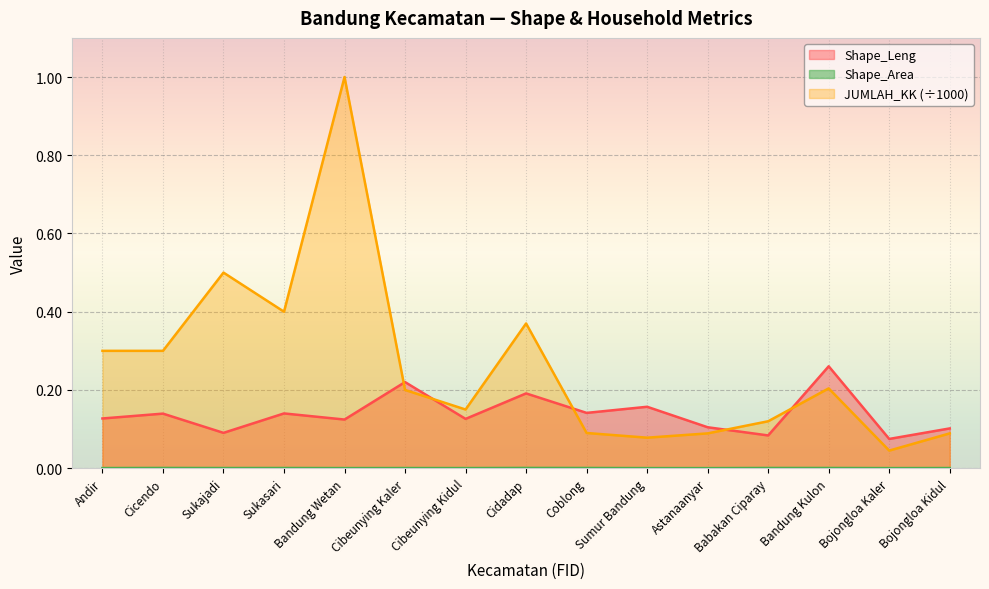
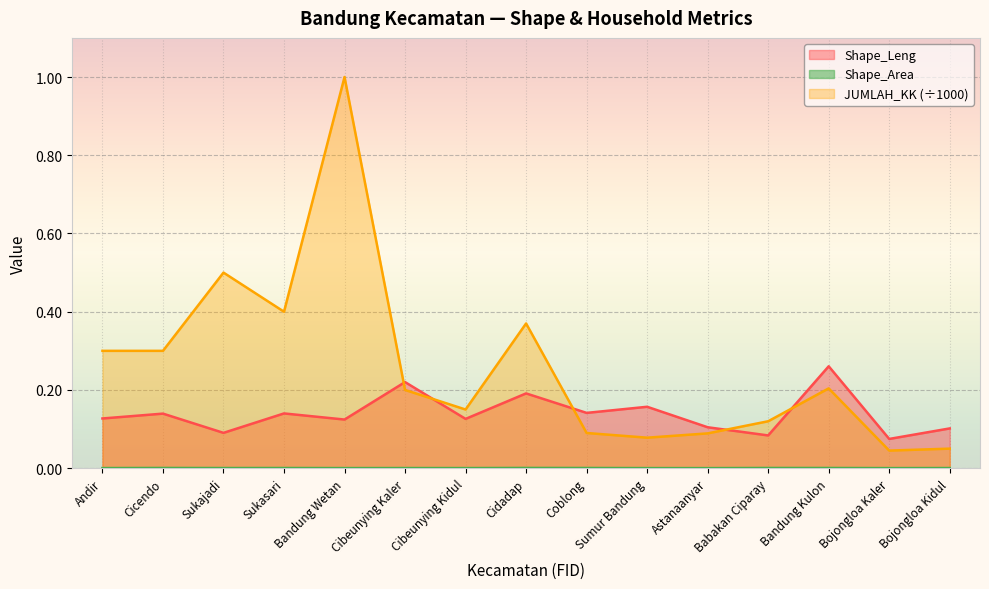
  {
    "Shape_Leng": {
      "Andir": 0.13,
      "Cicendo": 0.14,
      "Sukajadi": 0.09,
      "Sukasari": 0.14,
      "Bandung Wetan": 0.12,
      "Cibeunying Kaler": 0.22,
      "Cibeunying Kidul": 0.13,
      "Cidadap": 0.19,
      "Coblong": 0.14,
      "Sumur Bandung": 0.16,
      "Astanaanyar": 0.10,
      "Babakan Ciparay": 0.08,
      "Bandung Kulon": 0.26,
      "Bojongloa Kaler": 0.07,
      "Bojongloa Kidul": 0.10
    },
    "Shape_Area": {
      "Andir": 0.00,
      "Cicendo": 0.00,
      "Sukajadi": 0.00,
      "Sukasari": 0.00,
      "Bandung Wetan": 0.00,
      "Cibeunying Kaler": 0.00,
      "Cibeunying Kidul": 0.00,
      "Cidadap": 0.00,
      "Coblong": 0.00,
      "Sumur Bandung": 0.00,
      "Astanaanyar": 0.00,
      "Babakan Ciparay": 0.00,
      "Bandung Kulon": 0.00,
      "Bojongloa Kaler": 0.00,
      "Bojongloa Kidul": 0.00
    },
    "JUMLAH_KK (÷1000)": {
      "Andir": 0.30,
      "Cicendo": 0.30,
      "Sukajadi": 0.50,
      "Sukasari": 0.40,
      "Bandung Wetan": 1.00,
      "Cibeunying Kaler": 0.20,
      "Cibeunying Kidul": 0.15,
      "Cidadap": 0.37,
      "Coblong": 0.09,
      "Sumur Bandung": 0.08,
      "Astanaanyar": 0.09,
      "Babakan Ciparay": 0.12,
      "Bandung Kulon": 0.20,
      "Bojongloa Kaler": 0.05,
-     "Bojongloa Kidul": 0.09
+     "Bojongloa Kidul": 0.05
    }
  }
